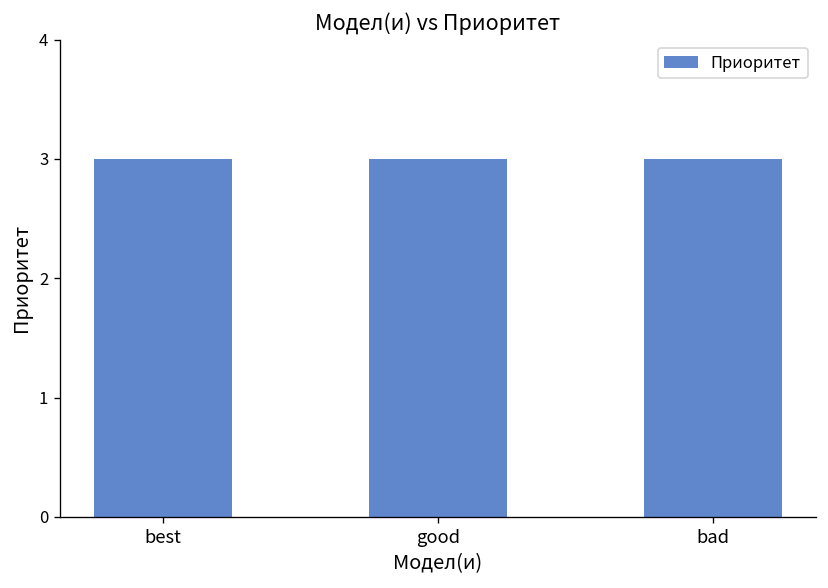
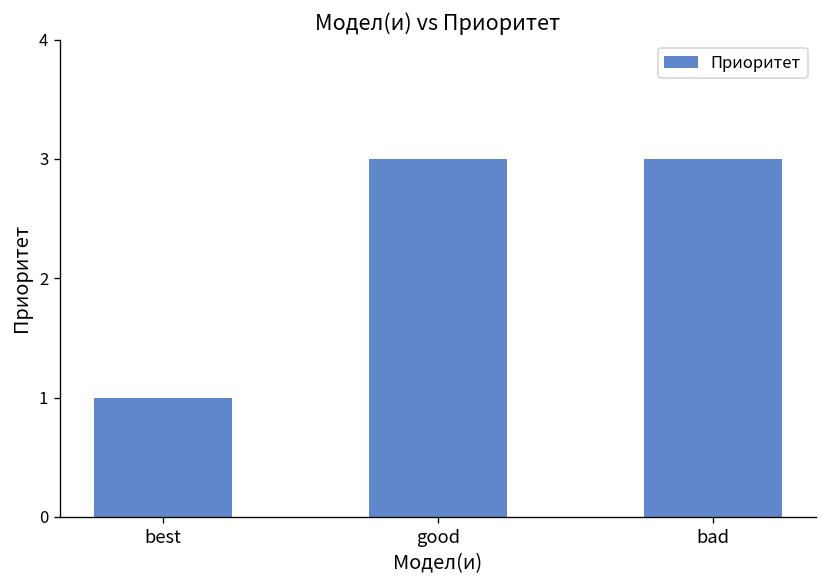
  {
-   "best": 3,
+   "best": 1,
    "good": 3,
    "bad": 3
  }
